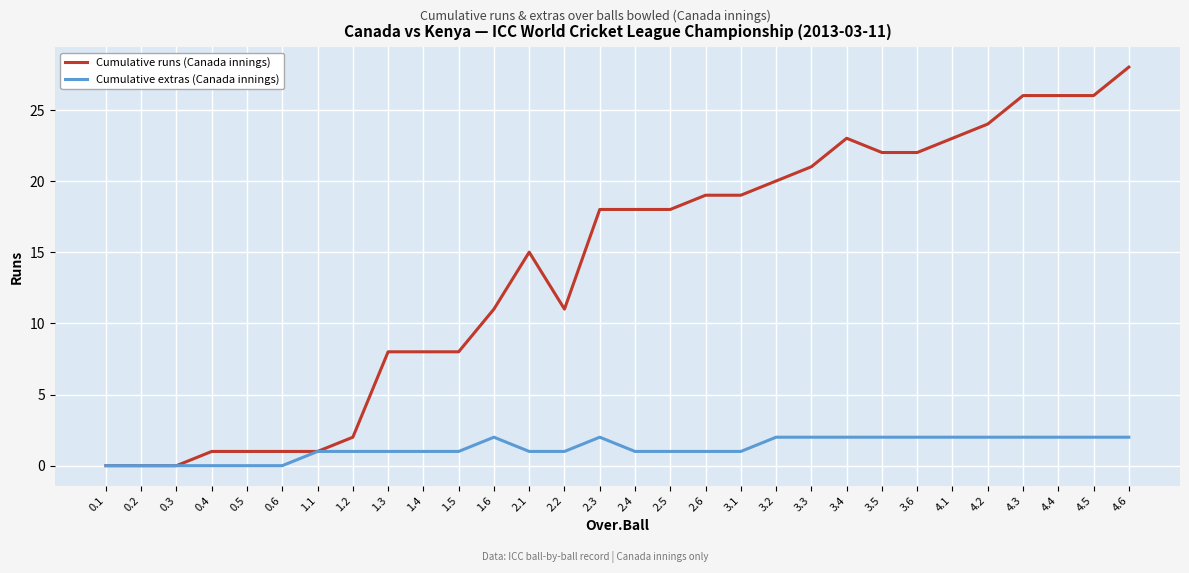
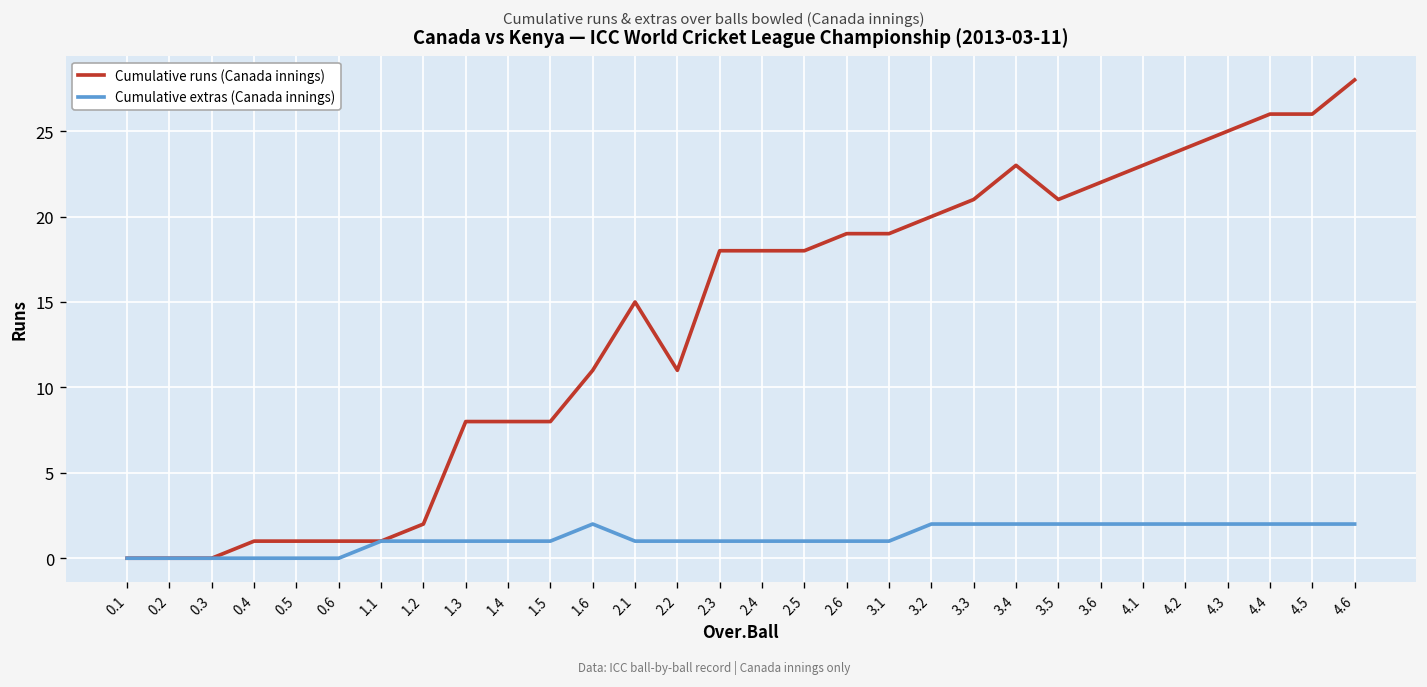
  {
    "Cumulative runs (Canada innings)": {
      "0.4": 1,
      "0.5": 1,
      "0.6": 1,
      "1.2": 2,
      "1.3": 8,
      "1.4": 8,
      "1.5": 8,
      "1.6": 11,
      "2.1": 15,
      "2.2": 11,
      "2.3": 18,
      "2.4": 18,
      "2.5": 18,
      "2.6": 19,
      "3.1": 19,
      "3.2": 20,
      "3.3": 21,
      "3.4": 23,
-     "3.5": 22,
+     "3.5": 21,
      "3.6": 22,
      "4.1": 23,
      "4.2": 24,
-     "4.3": 26,
+     "4.3": 25,
      "4.4": 26,
      "4.5": 26,
      "4.6": 28
    },
    "Cumulative extras (Canada innings)": {
      "0.4": 0,
      "0.5": 0,
      "0.6": 0,
      "1.2": 1,
      "1.3": 1,
      "1.4": 1,
      "1.5": 1,
      "1.6": 2,
      "2.1": 1,
      "2.2": 1,
-     "2.3": 2,
+     "2.3": 1,
      "2.4": 1,
      "2.5": 1,
      "2.6": 1,
      "3.1": 1,
      "3.2": 2,
      "3.3": 2,
      "3.4": 2,
      "3.5": 2,
      "3.6": 2,
      "4.1": 2,
      "4.2": 2,
      "4.3": 2,
      "4.4": 2,
      "4.5": 2,
      "4.6": 2
    }
  }
